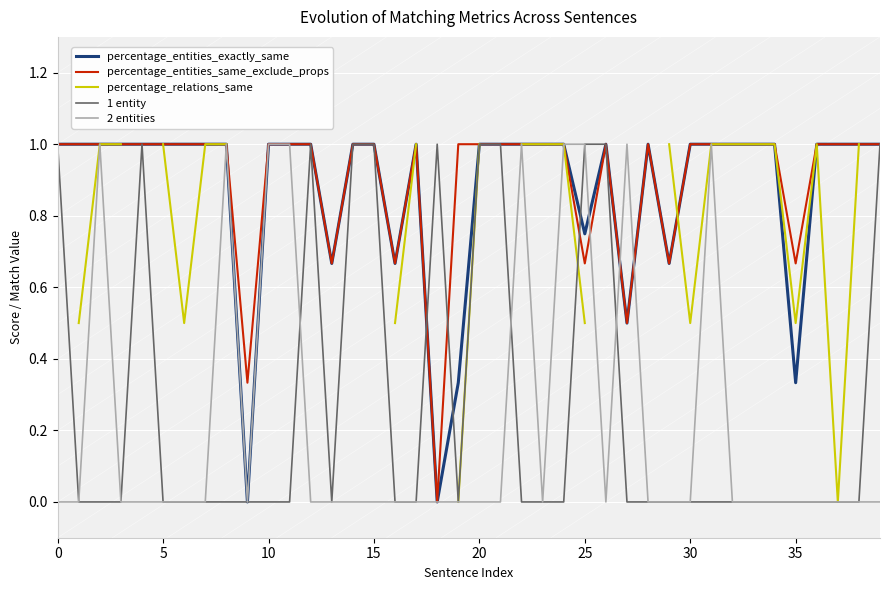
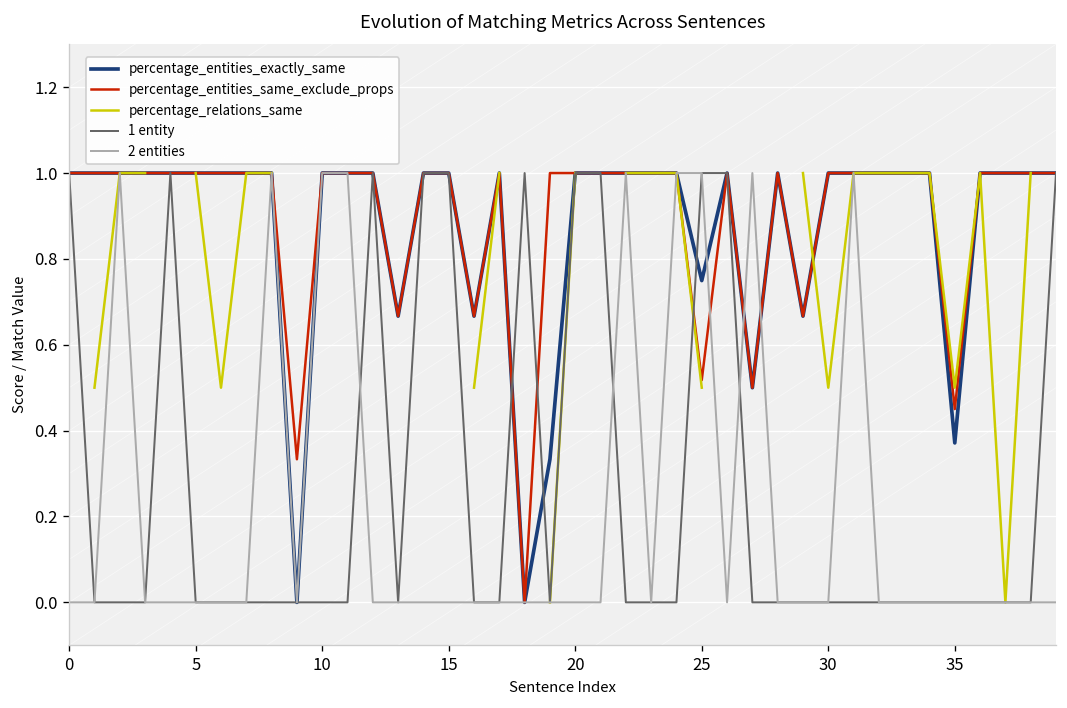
  {
    "percentage_entities_exactly_same": {
      "25": 0.75,
-     "35": 0.33
+     "35": 0.37
    },
    "percentage_entities_same_exclude_props": {
-     "25": 0.67,
-     "35": 0.67
+     "25": 0.52,
+     "35": 0.45
    },
    "percentage_relations_same": {
      "25": 0.50,
      "30": 0.50,
      "35": 0.50
    },
    "1 entity": {
      "10": 0.00
    },
    "2 entities": {
      "15": 0.00,
      "20": 0.00
    }
  }
